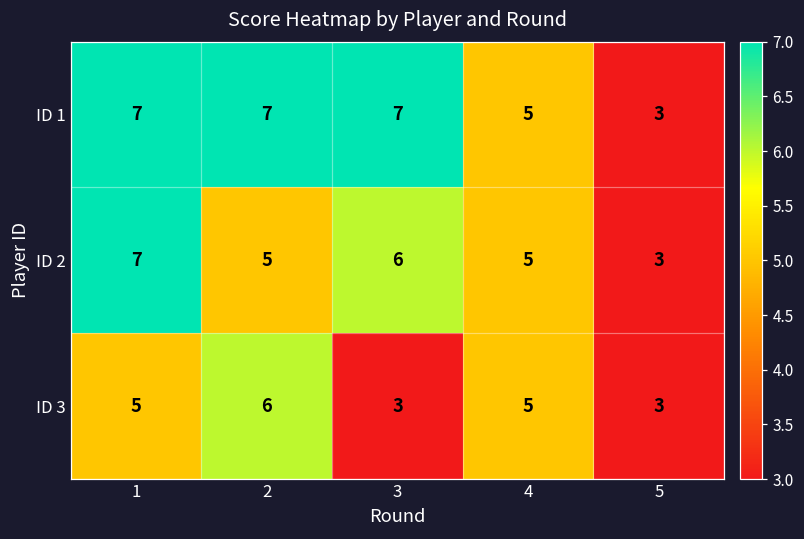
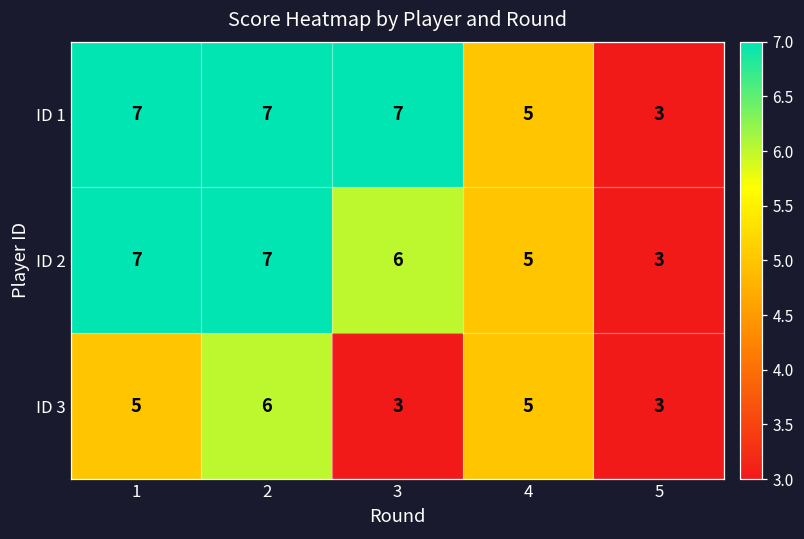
  {
    "ID 1": {
      "1": 7,
      "2": 7,
      "3": 7,
      "4": 5,
      "5": 3
    },
    "ID 2": {
      "1": 7,
-     "2": 5,
+     "2": 7,
      "3": 6,
      "4": 5,
      "5": 3
    },
    "ID 3": {
      "1": 5,
      "2": 6,
      "3": 3,
      "4": 5,
      "5": 3
    }
  }
